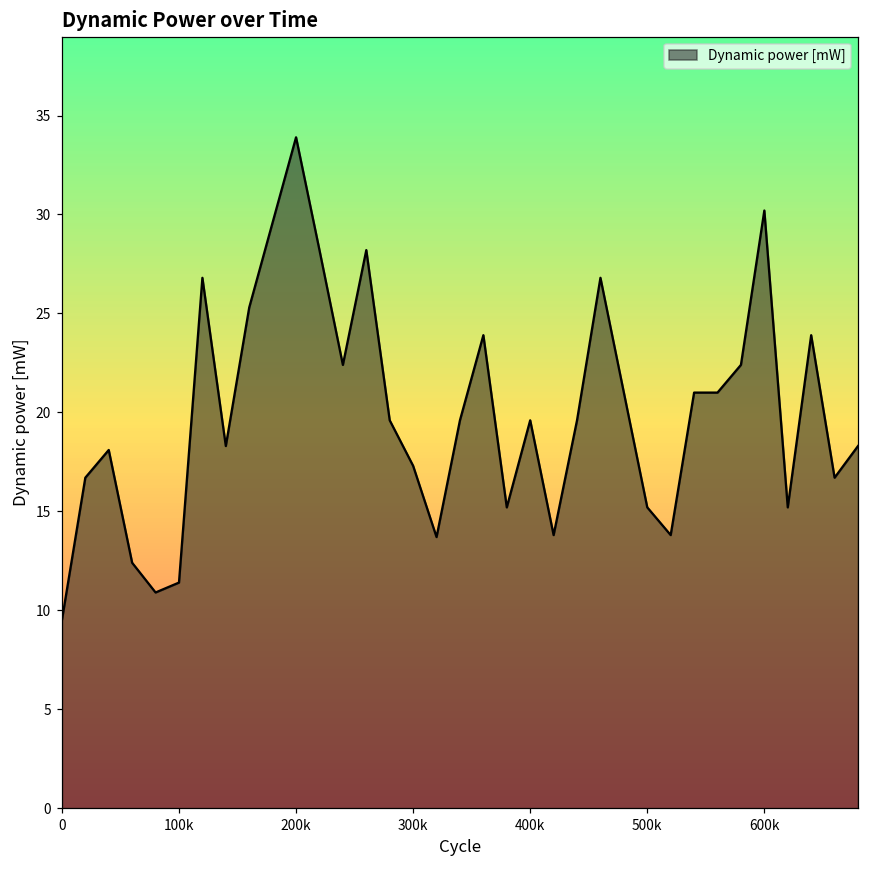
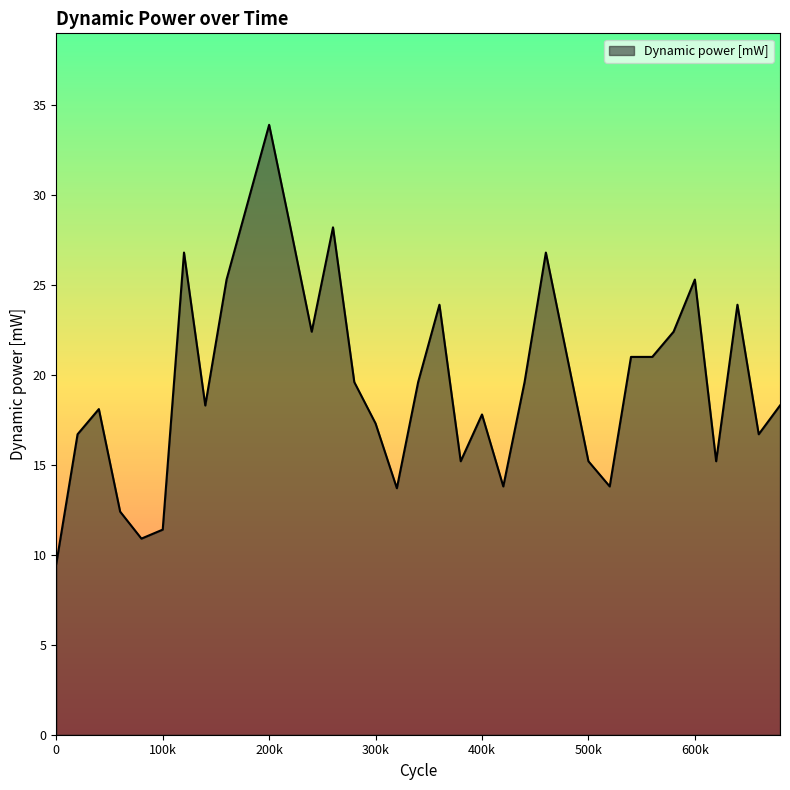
  {
    "0": 9.5,
    "100k": 11.4,
    "200k": 33.9,
    "300k": 17.3,
-   "400k": 19.6,
+   "400k": 17.8,
    "500k": 15.2,
-   "600k": 30.2
+   "600k": 25.3
  }
